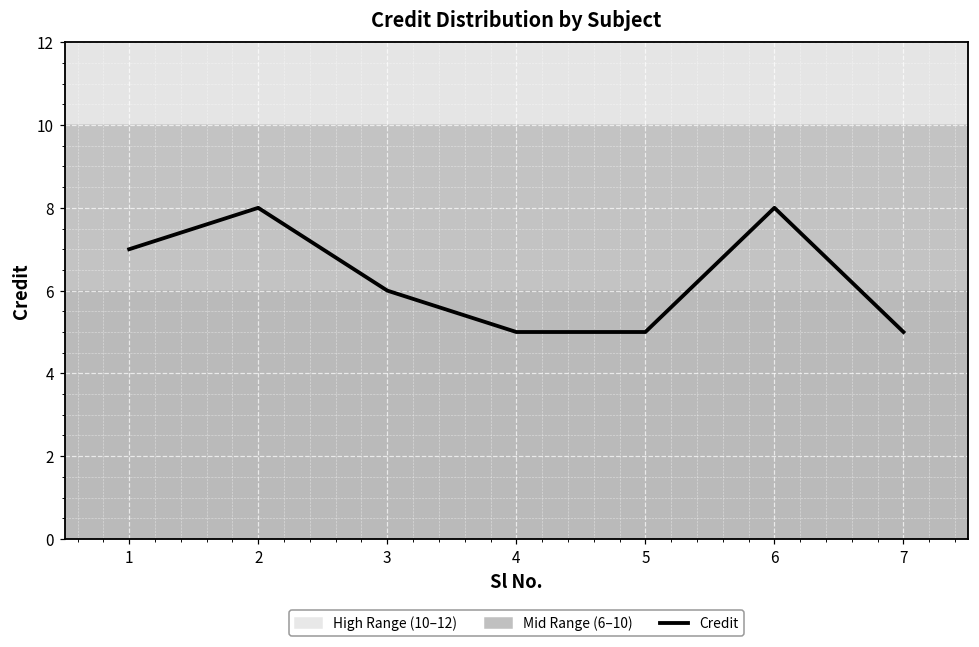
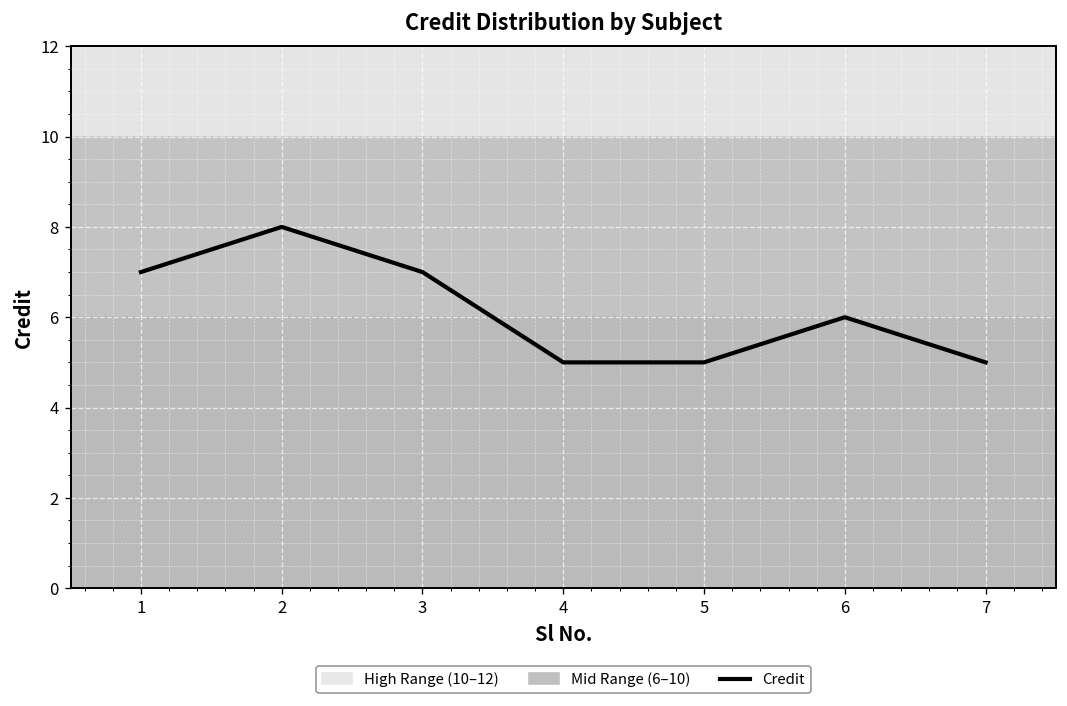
  {
    "1": 7,
    "2": 8,
-   "3": 6,
+   "3": 7,
    "4": 5,
    "5": 5,
-   "6": 8,
+   "6": 6,
    "7": 5
  }
